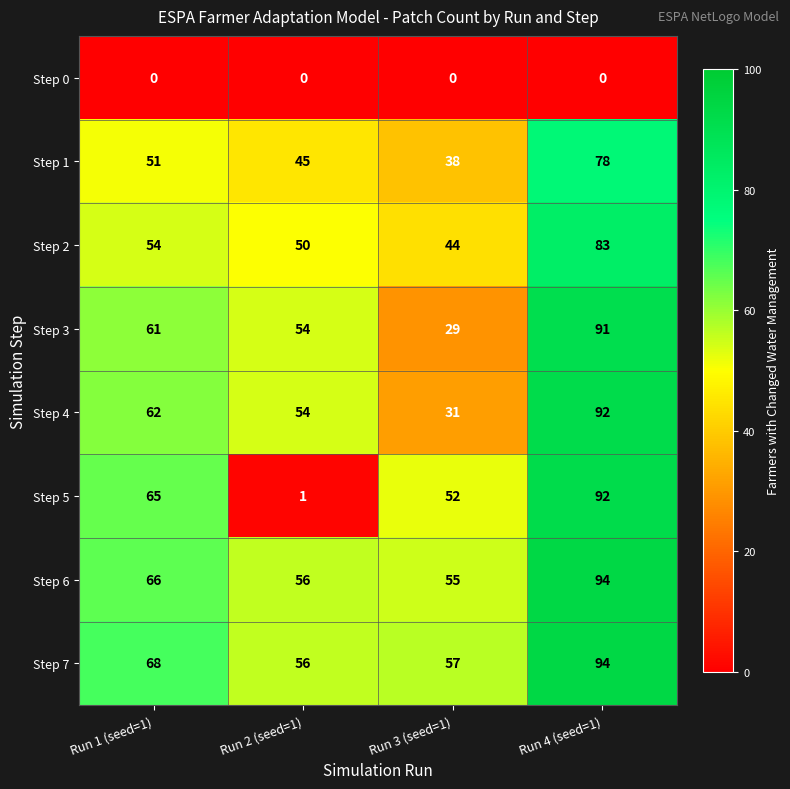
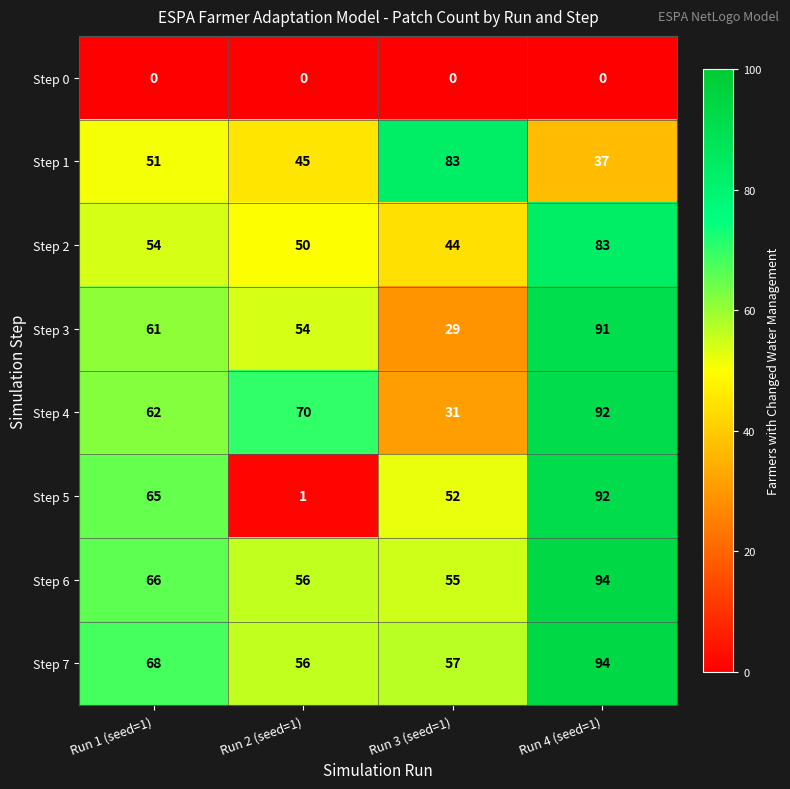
  {
    "Step 0": {
      "Run 1 (seed=1)": 0,
      "Run 2 (seed=1)": 0,
      "Run 3 (seed=1)": 0,
      "Run 4 (seed=1)": 0
    },
    "Step 1": {
      "Run 1 (seed=1)": 51,
      "Run 2 (seed=1)": 45,
-     "Run 3 (seed=1)": 38,
-     "Run 4 (seed=1)": 78
+     "Run 3 (seed=1)": 83,
+     "Run 4 (seed=1)": 37
    },
    "Step 2": {
      "Run 1 (seed=1)": 54,
      "Run 2 (seed=1)": 50,
      "Run 3 (seed=1)": 44,
      "Run 4 (seed=1)": 83
    },
    "Step 3": {
      "Run 1 (seed=1)": 61,
      "Run 2 (seed=1)": 54,
      "Run 3 (seed=1)": 29,
      "Run 4 (seed=1)": 91
    },
    "Step 4": {
      "Run 1 (seed=1)": 62,
-     "Run 2 (seed=1)": 54,
+     "Run 2 (seed=1)": 70,
      "Run 3 (seed=1)": 31,
      "Run 4 (seed=1)": 92
    },
    "Step 5": {
      "Run 1 (seed=1)": 65,
      "Run 2 (seed=1)": 1,
      "Run 3 (seed=1)": 52,
      "Run 4 (seed=1)": 92
    },
    "Step 6": {
      "Run 1 (seed=1)": 66,
      "Run 2 (seed=1)": 56,
      "Run 3 (seed=1)": 55,
      "Run 4 (seed=1)": 94
    },
    "Step 7": {
      "Run 1 (seed=1)": 68,
      "Run 2 (seed=1)": 56,
      "Run 3 (seed=1)": 57,
      "Run 4 (seed=1)": 94
    }
  }
